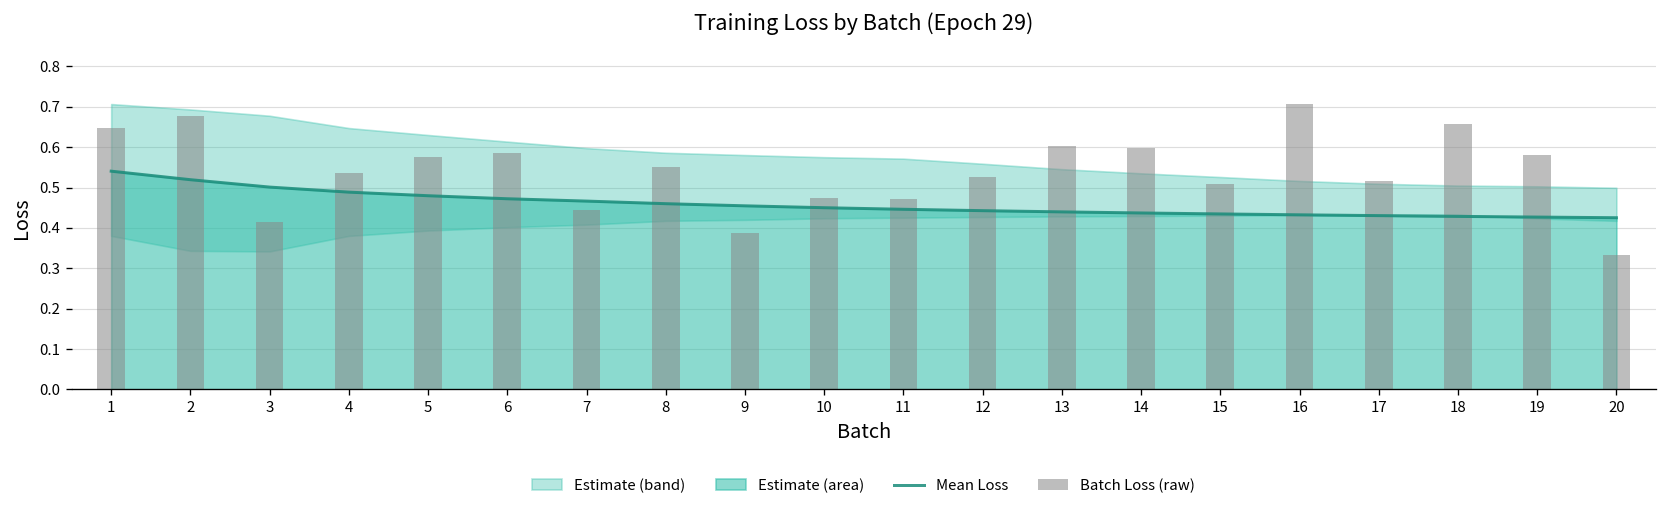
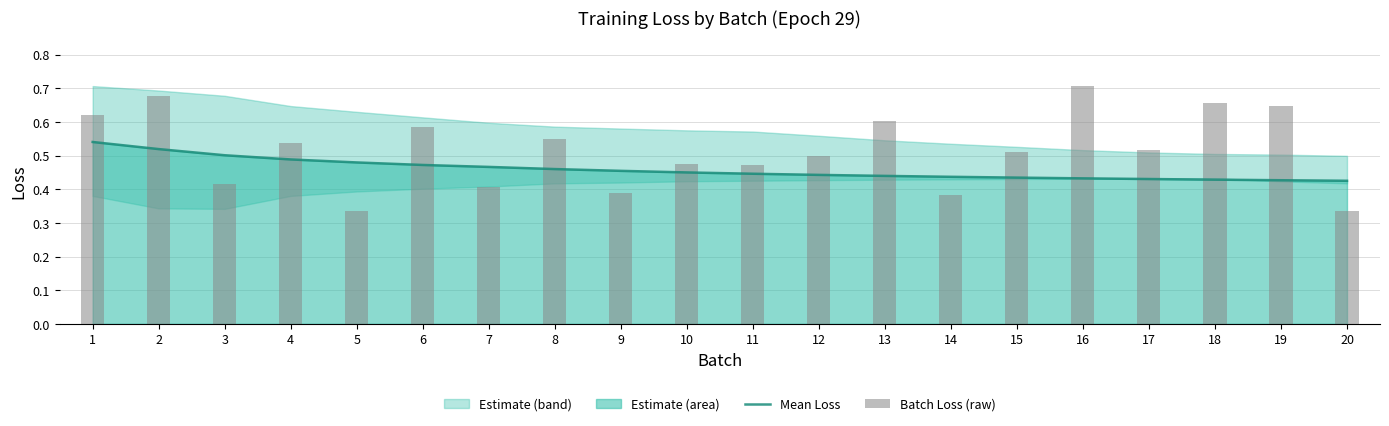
  {
    "Batch Loss (raw)": {
-     "1": 0.65,
+     "1": 0.62,
      "2": 0.68,
      "3": 0.42,
      "4": 0.54,
-     "5": 0.58,
+     "5": 0.34,
      "6": 0.59,
-     "7": 0.45,
+     "7": 0.41,
      "8": 0.55,
      "9": 0.39,
      "10": 0.47,
      "11": 0.47,
-     "12": 0.53,
+     "12": 0.50,
      "13": 0.60,
-     "14": 0.60,
+     "14": 0.38,
      "15": 0.51,
      "16": 0.71,
      "17": 0.52,
      "18": 0.66,
-     "19": 0.58,
+     "19": 0.65,
      "20": 0.33
    }
  }
